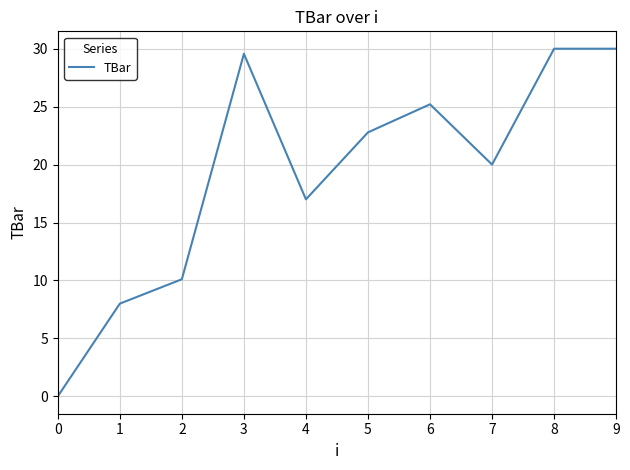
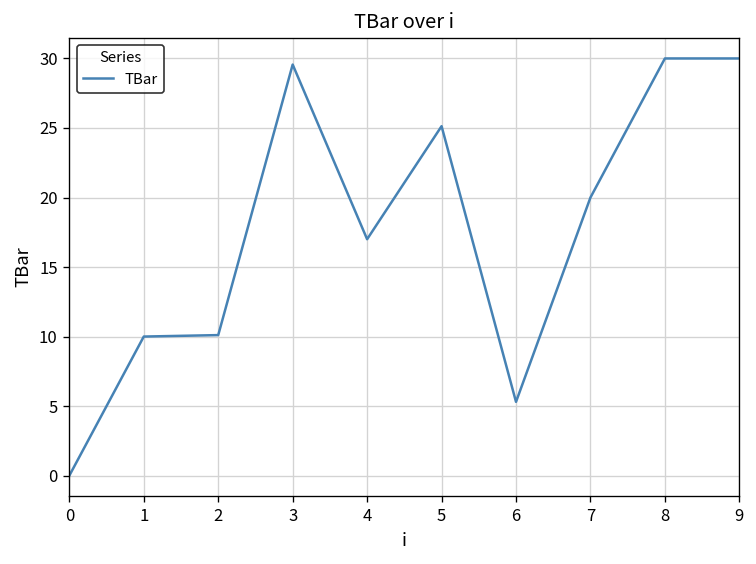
  {
    "0": 0.0,
-   "1": 8,
+   "1": 10,
    "2": 10.1,
    "3": 29.6,
    "4": 17.0,
-   "5": 22.8,
-   "6": 25.2,
+   "5": 25.1,
+   "6": 5.3,
    "7": 20.0,
    "8": 30.0,
    "9": 30.0
  }
